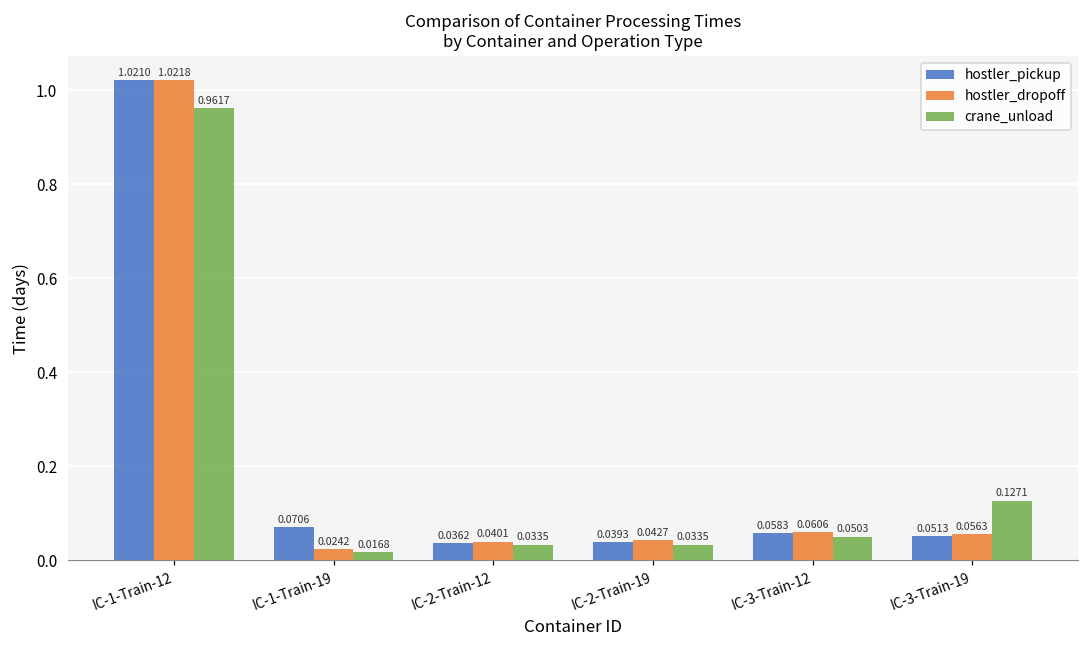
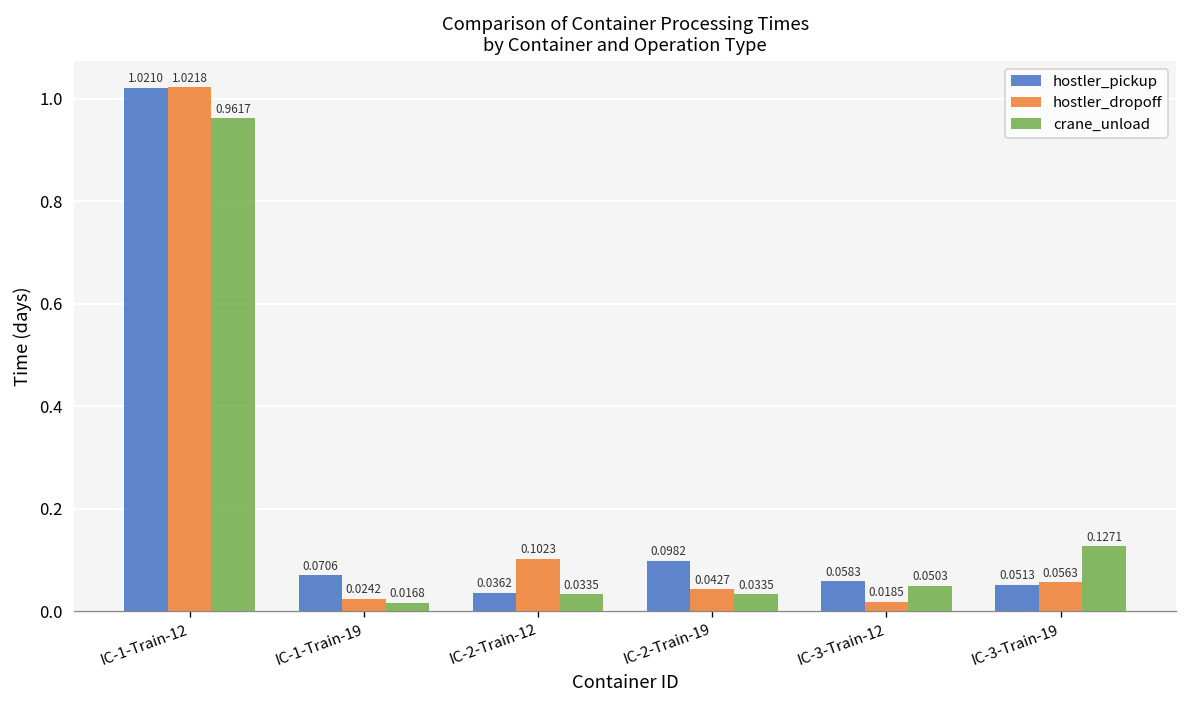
  {
    "hostler_pickup": {
      "IC-1-Train-12": 1.0210,
      "IC-1-Train-19": 0.0706,
      "IC-2-Train-12": 0.0362,
-     "IC-2-Train-19": 0.0393,
+     "IC-2-Train-19": 0.0982,
      "IC-3-Train-12": 0.0583,
      "IC-3-Train-19": 0.0513
    },
    "hostler_dropoff": {
      "IC-1-Train-12": 1.0218,
      "IC-1-Train-19": 0.0242,
-     "IC-2-Train-12": 0.0401,
+     "IC-2-Train-12": 0.1023,
      "IC-2-Train-19": 0.0427,
-     "IC-3-Train-12": 0.0606,
+     "IC-3-Train-12": 0.0185,
      "IC-3-Train-19": 0.0563
    },
    "crane_unload": {
      "IC-1-Train-12": 0.9617,
      "IC-1-Train-19": 0.0168,
      "IC-2-Train-12": 0.0335,
      "IC-2-Train-19": 0.0335,
      "IC-3-Train-12": 0.0503,
      "IC-3-Train-19": 0.1271
    }
  }
